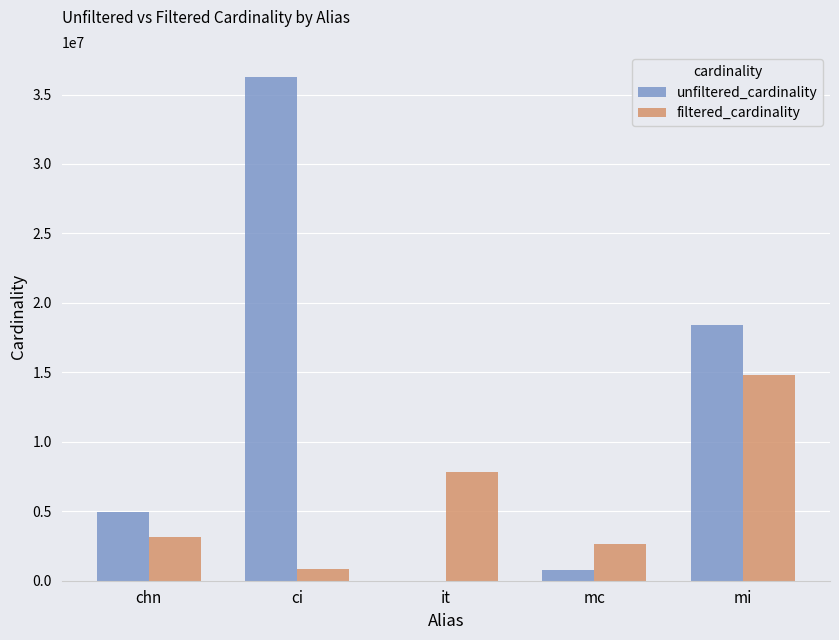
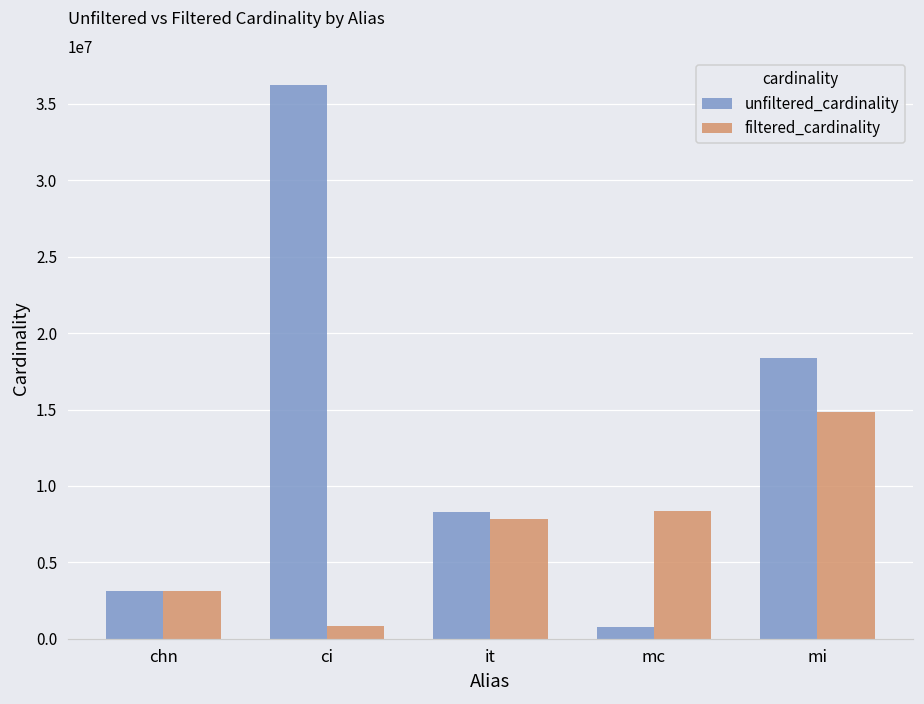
  {
    "unfiltered_cardinality": {
-     "chn": 4900000,
+     "chn": 3100000,
      "ci": 36200000,
-     "it": 0,
+     "it": 8300000,
      "mc": 800000,
      "mi": 18400000
    },
    "filtered_cardinality": {
      "chn": 3100000,
      "ci": 900000,
      "it": 7800000,
-     "mc": 2600000,
+     "mc": 8400000,
      "mi": 14800000
    }
  }
